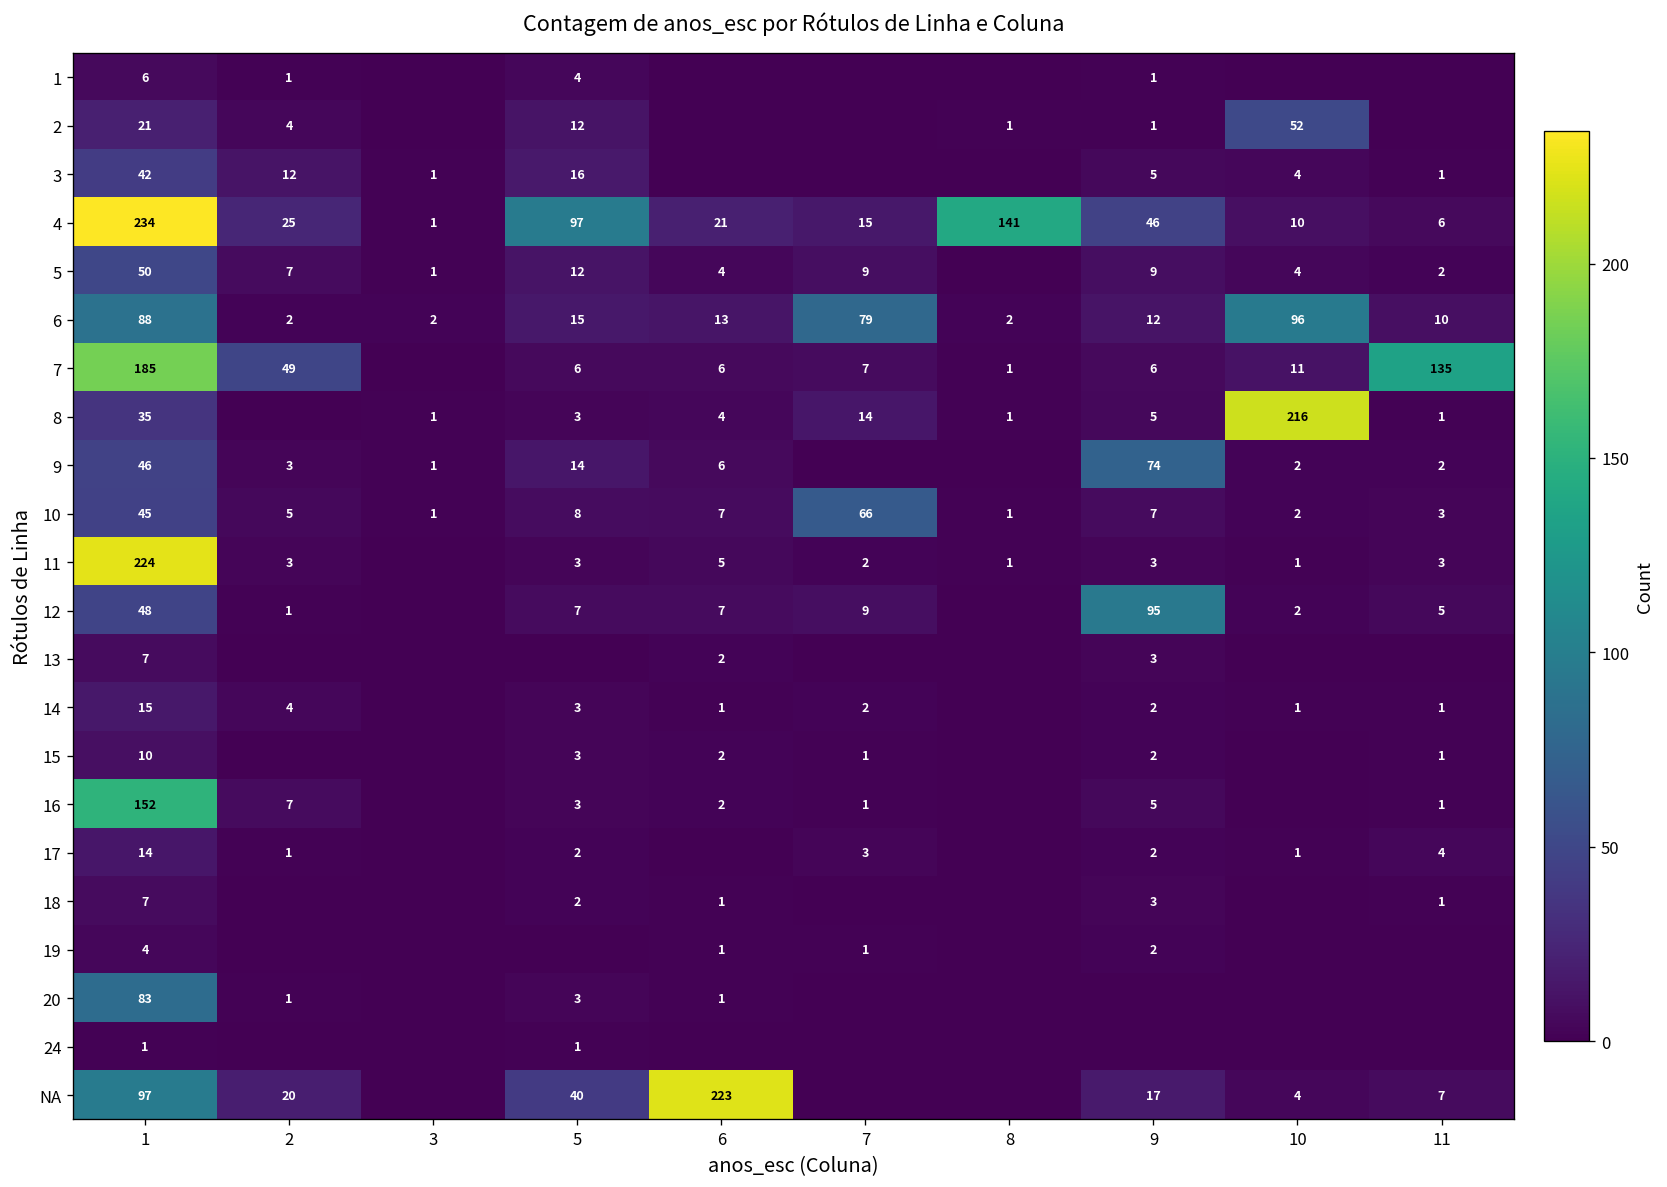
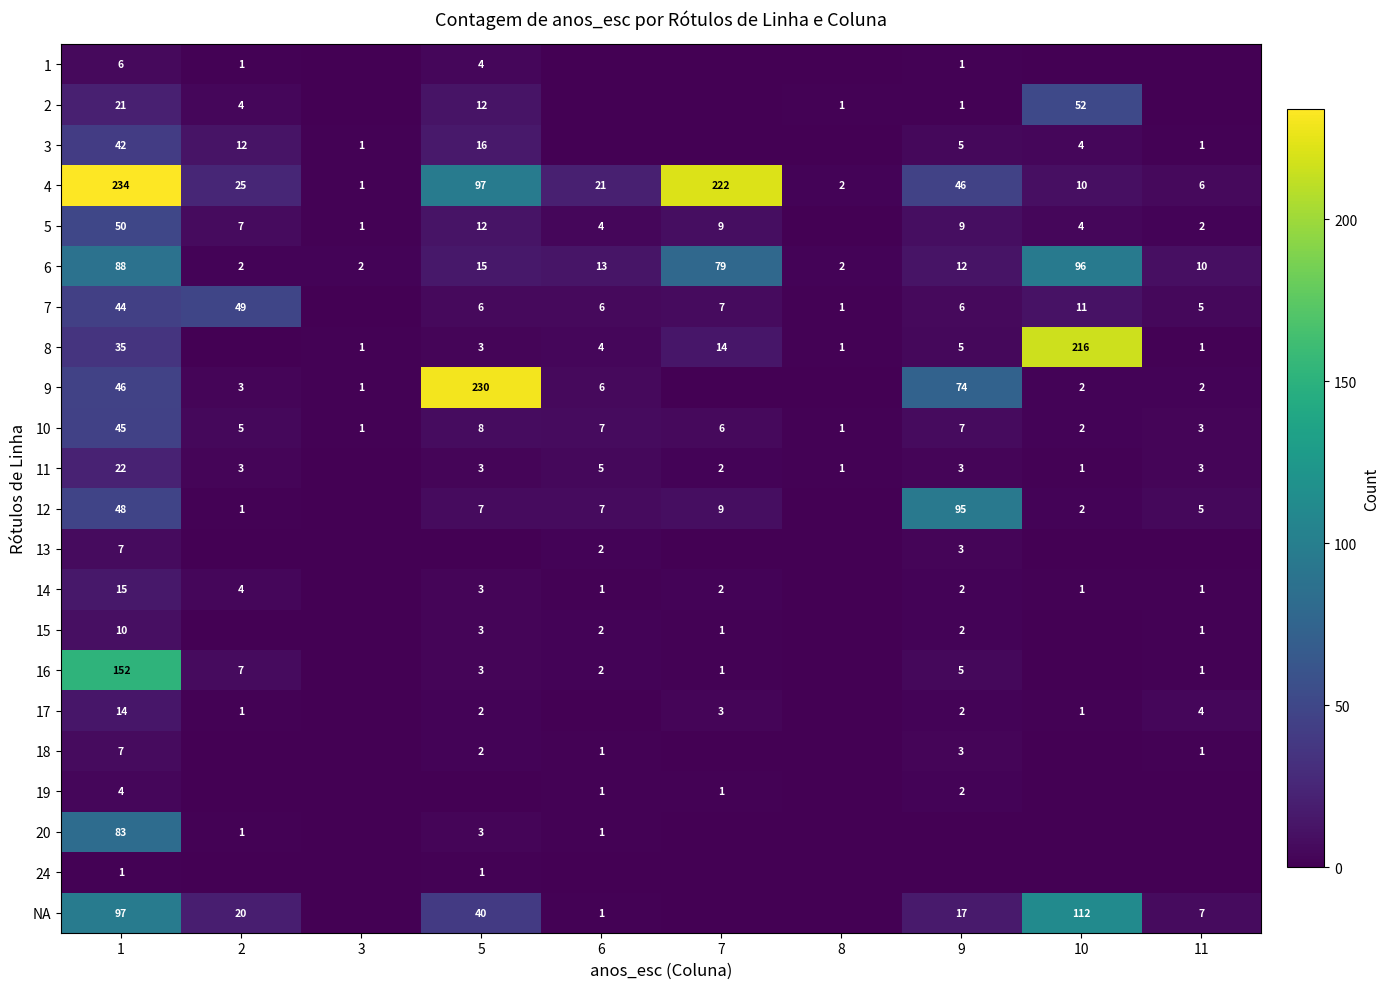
  {
    "1": {
      "1": 6,
      "2": 1,
      "5": 4,
      "9": 1
    },
    "2": {
      "1": 21,
      "2": 4,
      "5": 12,
      "8": 1,
      "9": 1,
      "10": 52
    },
    "3": {
      "1": 42,
      "2": 12,
      "3": 1,
      "5": 16,
      "9": 5,
      "10": 4,
      "11": 1
    },
    "4": {
      "1": 234,
      "2": 25,
      "3": 1,
      "5": 97,
      "6": 21,
-     "7": 15,
-     "8": 141,
+     "7": 222,
+     "8": 2,
      "9": 46,
      "10": 10,
      "11": 6
    },
    "5": {
      "1": 50,
      "2": 7,
      "3": 1,
      "5": 12,
      "6": 4,
      "7": 9,
      "9": 9,
      "10": 4,
      "11": 2
    },
    "6": {
      "1": 88,
      "2": 2,
      "3": 2,
      "5": 15,
      "6": 13,
      "7": 79,
      "8": 2,
      "9": 12,
      "10": 96,
      "11": 10
    },
    "7": {
-     "1": 185,
+     "1": 44,
      "2": 49,
      "5": 6,
      "6": 6,
      "7": 7,
      "8": 1,
      "9": 6,
      "10": 11,
-     "11": 135
+     "11": 5
    },
    "8": {
      "1": 35,
      "3": 1,
      "5": 3,
      "6": 4,
      "7": 14,
      "8": 1,
      "9": 5,
      "10": 216,
      "11": 1
    },
    "9": {
      "1": 46,
      "2": 3,
      "3": 1,
-     "5": 14,
+     "5": 230,
      "6": 6,
      "9": 74,
      "10": 2,
      "11": 2
    },
    "10": {
      "1": 45,
      "2": 5,
      "3": 1,
      "5": 8,
      "6": 7,
-     "7": 66,
+     "7": 6,
      "8": 1,
      "9": 7,
      "10": 2,
      "11": 3
    },
    "11": {
-     "1": 224,
+     "1": 22,
      "2": 3,
      "5": 3,
      "6": 5,
      "7": 2,
      "8": 1,
      "9": 3,
      "10": 1,
      "11": 3
    },
    "12": {
      "1": 48,
      "2": 1,
      "5": 7,
      "6": 7,
      "7": 9,
      "9": 95,
      "10": 2,
      "11": 5
    },
    "13": {
      "1": 7,
      "6": 2,
      "9": 3
    },
    "14": {
      "1": 15,
      "2": 4,
      "5": 3,
      "6": 1,
      "7": 2,
      "9": 2,
      "10": 1,
      "11": 1
    },
    "15": {
      "1": 10,
      "5": 3,
      "6": 2,
      "7": 1,
      "9": 2,
      "11": 1
    },
    "16": {
      "1": 152,
      "2": 7,
      "5": 3,
      "6": 2,
      "7": 1,
      "9": 5,
      "11": 1
    },
    "17": {
      "1": 14,
      "2": 1,
      "5": 2,
      "7": 3,
      "9": 2,
      "10": 1,
      "11": 4
    },
    "18": {
      "1": 7,
      "5": 2,
      "6": 1,
      "9": 3,
      "11": 1
    },
    "19": {
      "1": 4,
      "6": 1,
      "7": 1,
      "9": 2
    },
    "20": {
      "1": 83,
      "2": 1,
      "5": 3,
      "6": 1
    },
    "24": {
      "1": 1,
      "5": 1
    },
    "NA": {
      "1": 97,
      "2": 20,
      "5": 40,
-     "6": 223,
+     "6": 1,
      "9": 17,
-     "10": 4,
+     "10": 112,
      "11": 7
    }
  }
